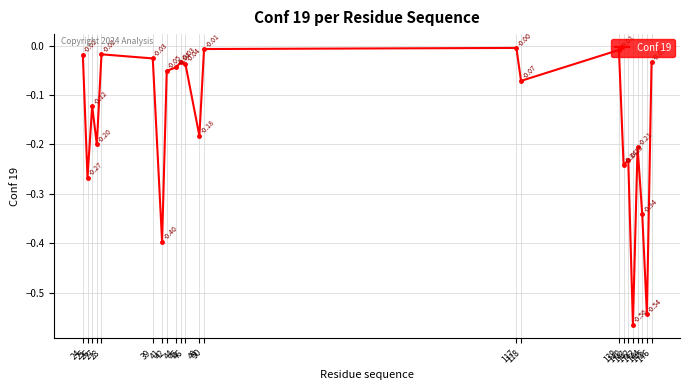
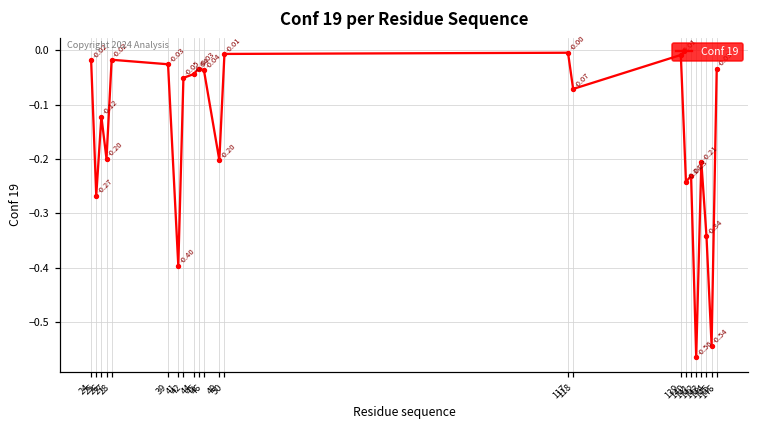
  {
    "25": -0.27,
    "26": -0.12,
    "27": -0.20,
    "39": -0.03,
    "41": -0.40,
-   "49": -0.18,
+   "49": -0.20,
    "50": -0.01,
    "117": -0.00,
    "118": -0.07,
    "143": -0.21,
    "144": -0.34,
    "145": -0.54
  }
